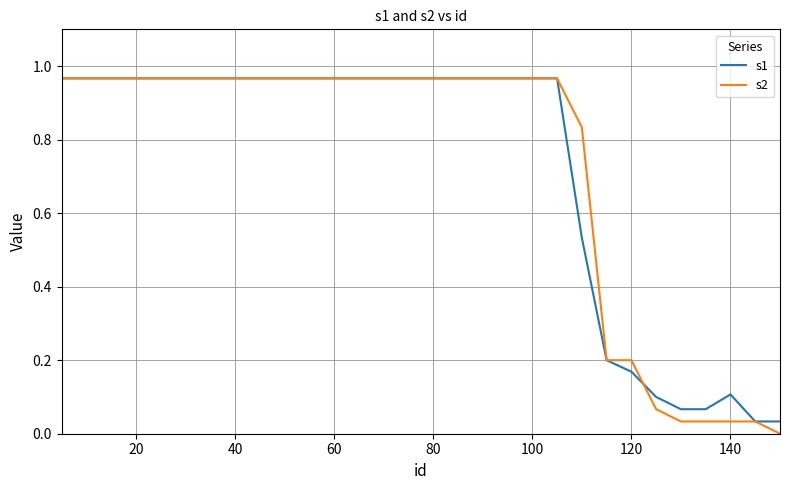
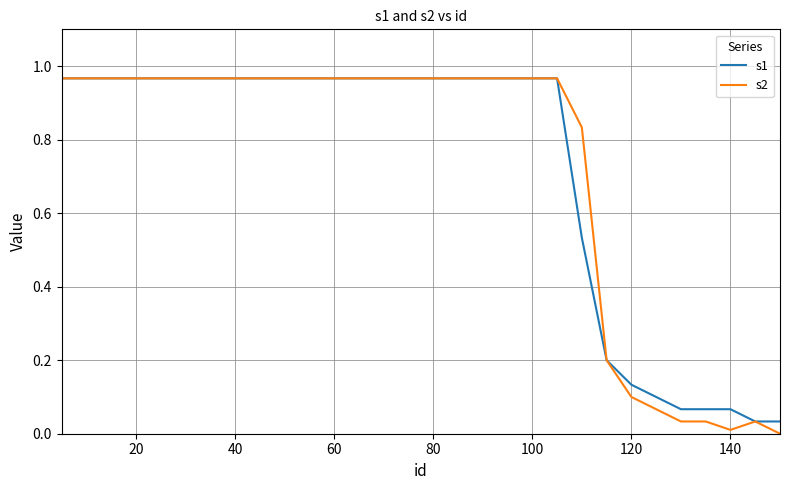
  {
    "s1": {
-     "120": 0.17,
-     "140": 0.11
+     "120": 0.13,
+     "140": 0.07
    },
    "s2": {
-     "120": 0.2,
-     "140": 0.03
+     "120": 0.1,
+     "140": 0.01
    }
  }
